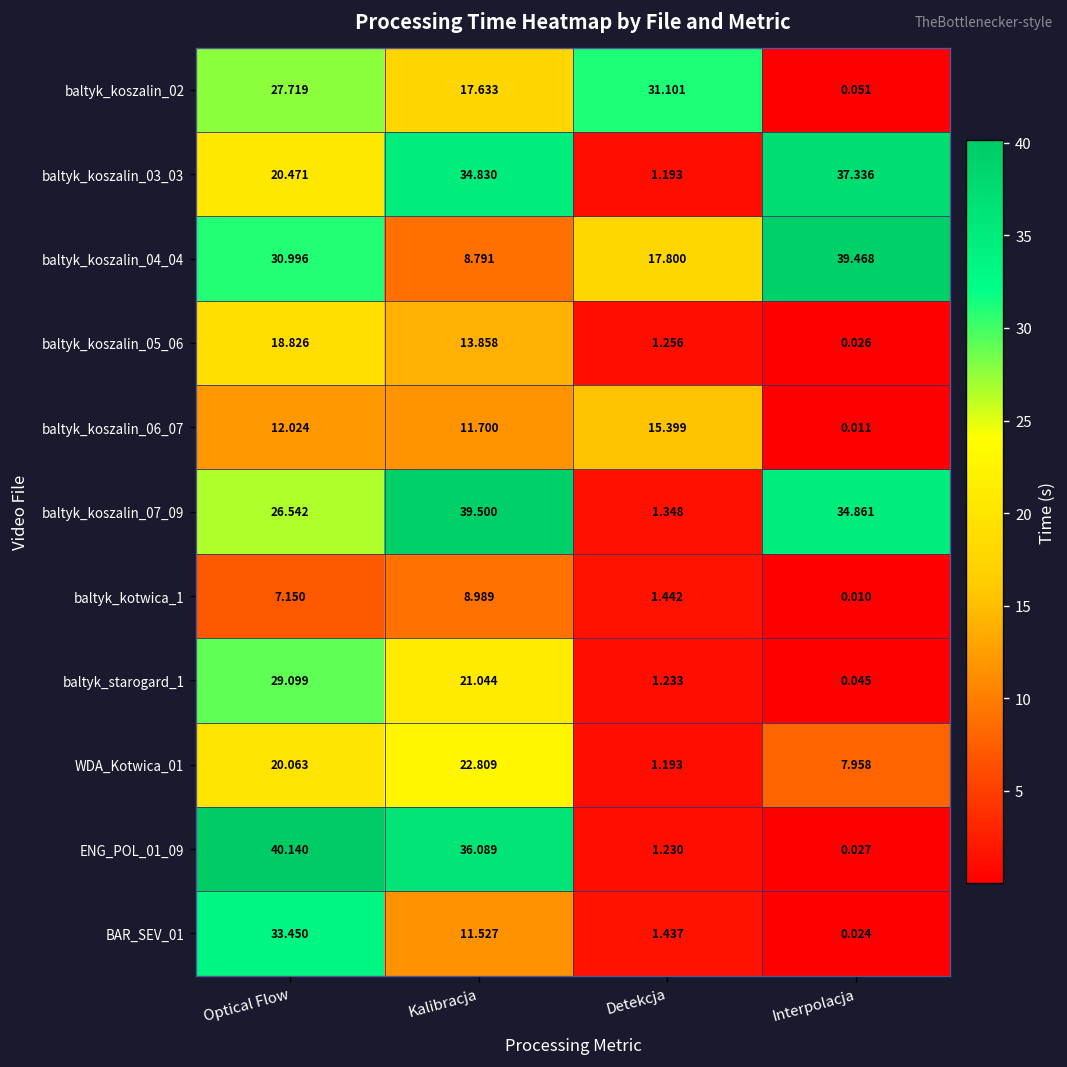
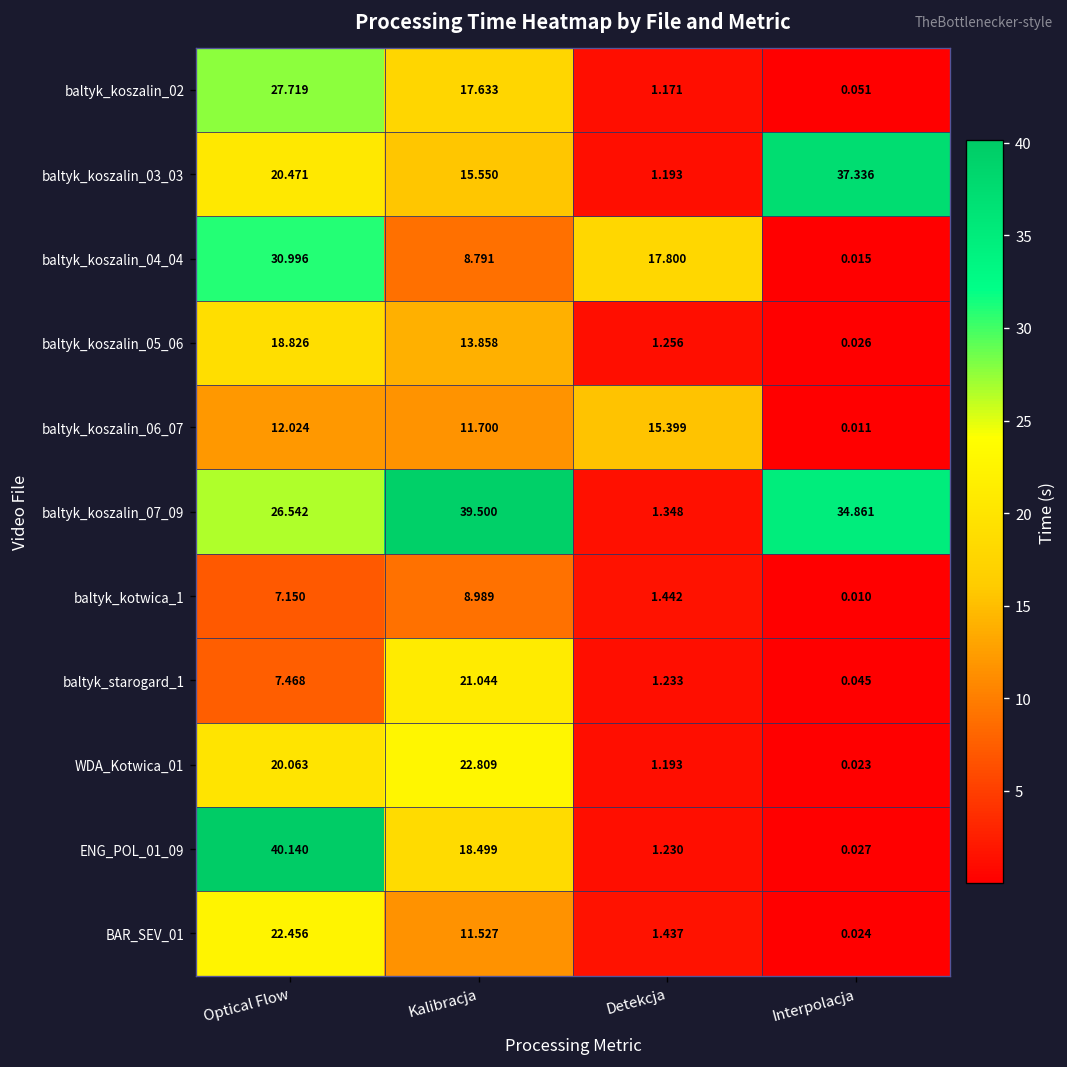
  {
    "baltyk_koszalin_02": {
      "Optical Flow": 27.719,
      "Kalibracja": 17.633,
-     "Detekcja": 31.101,
+     "Detekcja": 1.171,
      "Interpolacja": 0.051
    },
    "baltyk_koszalin_03_03": {
      "Optical Flow": 20.471,
-     "Kalibracja": 34.830,
+     "Kalibracja": 15.550,
      "Detekcja": 1.193,
      "Interpolacja": 37.336
    },
    "baltyk_koszalin_04_04": {
      "Optical Flow": 30.996,
      "Kalibracja": 8.791,
      "Detekcja": 17.800,
-     "Interpolacja": 39.468
+     "Interpolacja": 0.015
    },
    "baltyk_koszalin_05_06": {
      "Optical Flow": 18.826,
      "Kalibracja": 13.858,
      "Detekcja": 1.256,
      "Interpolacja": 0.026
    },
    "baltyk_koszalin_06_07": {
      "Optical Flow": 12.024,
      "Kalibracja": 11.700,
      "Detekcja": 15.399,
      "Interpolacja": 0.011
    },
    "baltyk_koszalin_07_09": {
      "Optical Flow": 26.542,
      "Kalibracja": 39.500,
      "Detekcja": 1.348,
      "Interpolacja": 34.861
    },
    "baltyk_kotwica_1": {
      "Optical Flow": 7.150,
      "Kalibracja": 8.989,
      "Detekcja": 1.442,
      "Interpolacja": 0.010
    },
    "baltyk_starogard_1": {
-     "Optical Flow": 29.099,
+     "Optical Flow": 7.468,
      "Kalibracja": 21.044,
      "Detekcja": 1.233,
      "Interpolacja": 0.045
    },
    "WDA_Kotwica_01": {
      "Optical Flow": 20.063,
      "Kalibracja": 22.809,
      "Detekcja": 1.193,
-     "Interpolacja": 7.958
+     "Interpolacja": 0.023
    },
    "ENG_POL_01_09": {
      "Optical Flow": 40.140,
-     "Kalibracja": 36.089,
+     "Kalibracja": 18.499,
      "Detekcja": 1.230,
      "Interpolacja": 0.027
    },
    "BAR_SEV_01": {
-     "Optical Flow": 33.450,
+     "Optical Flow": 22.456,
      "Kalibracja": 11.527,
      "Detekcja": 1.437,
      "Interpolacja": 0.024
    }
  }
